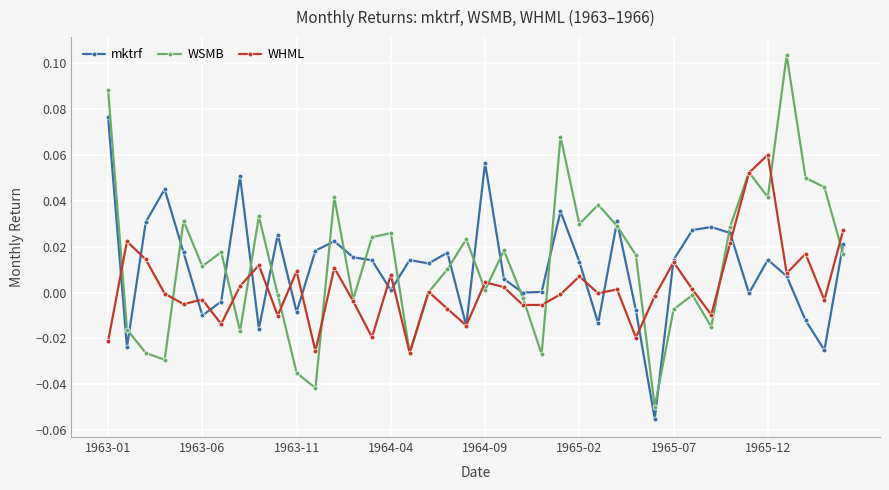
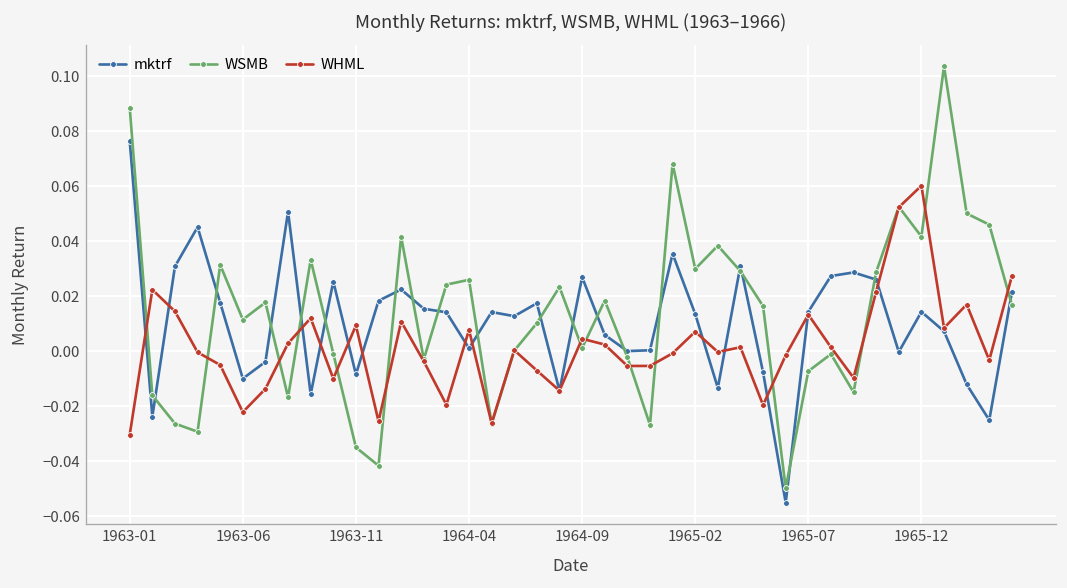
  {
    "mktrf": {
      "1963-01": 0.076,
      "1963-06": -0.010,
      "1963-11": -0.009,
      "1964-04": 0.001,
-     "1964-09": 0.057,
+     "1964-09": 0.027,
      "1965-02": 0.014,
      "1965-12": 0.014
    },
    "WSMB": {
      "1963-01": 0.089,
      "1963-06": 0.011,
      "1963-11": -0.035,
      "1964-04": 0.026,
      "1964-09": 0.001,
      "1965-02": 0.030,
      "1965-07": -0.007,
      "1965-12": 0.042
    },
    "WHML": {
-     "1963-01": -0.021,
-     "1963-06": -0.003,
+     "1963-01": -0.030,
+     "1963-06": -0.022,
      "1963-11": 0.009,
      "1964-04": 0.008,
      "1964-09": 0.004,
      "1965-02": 0.007,
      "1965-12": 0.060
    }
  }
